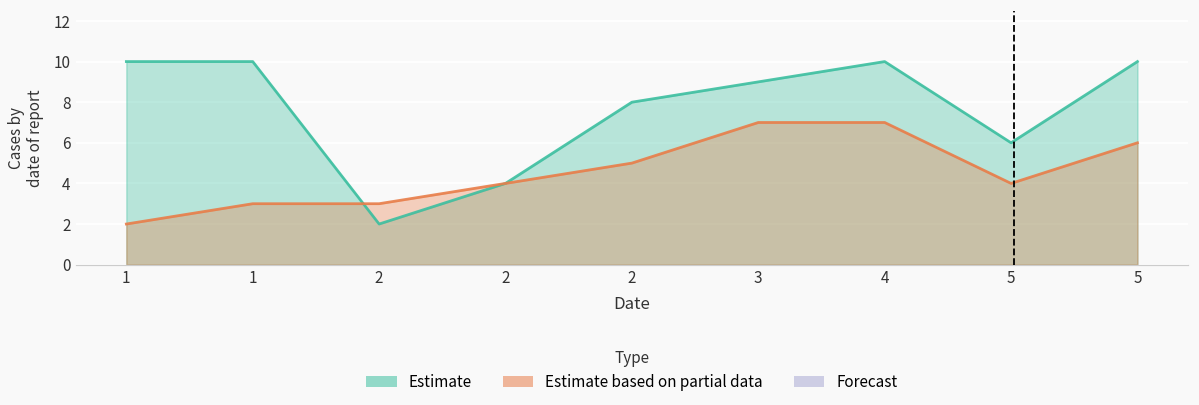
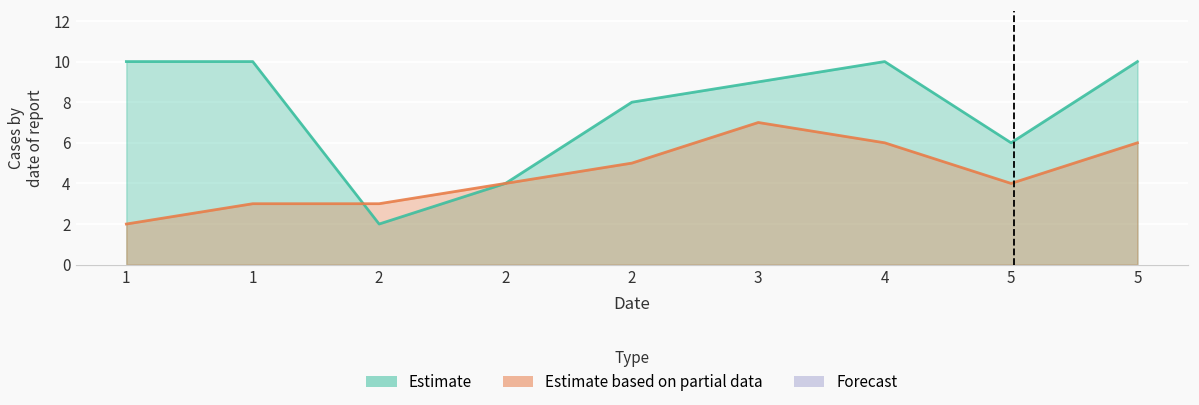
  {
    "Estimate": {
      "3": 9,
      "4": 10
    },
    "Estimate based on partial data": {
      "3": 7,
-     "4": 7
+     "4": 6
    }
  }
